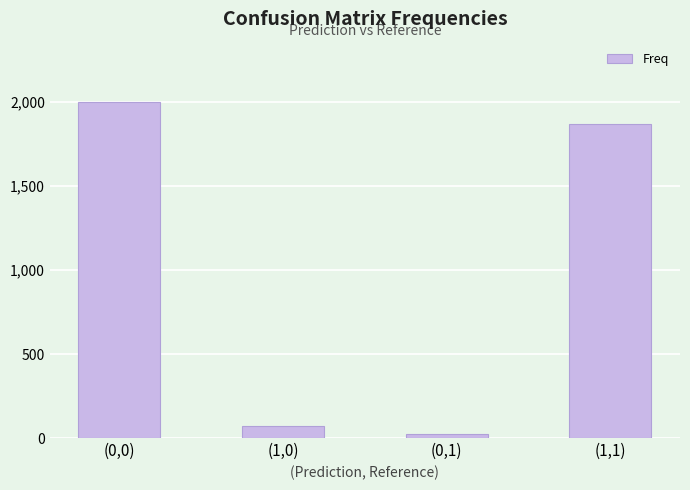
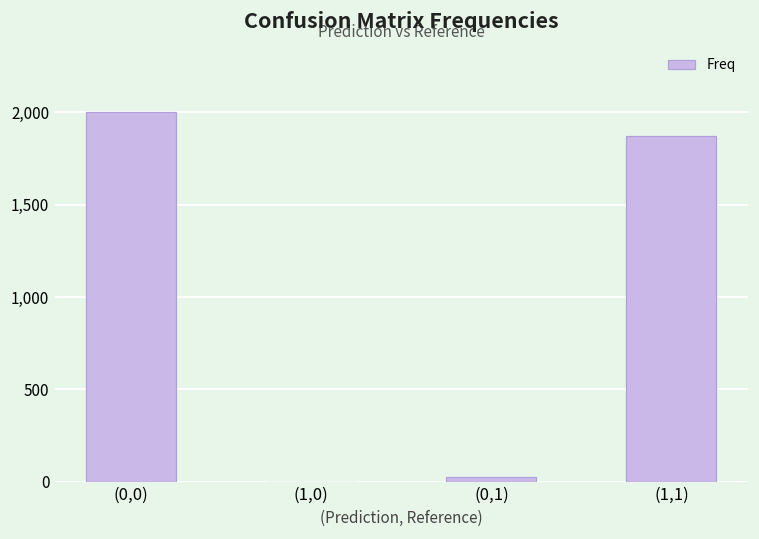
  {
    "(0,0)": "2,000",
-   "(1,0)": "70",
+   "(1,0)": "0",
    "(0,1)": "30",
    "(1,1)": "1,870"
  }
